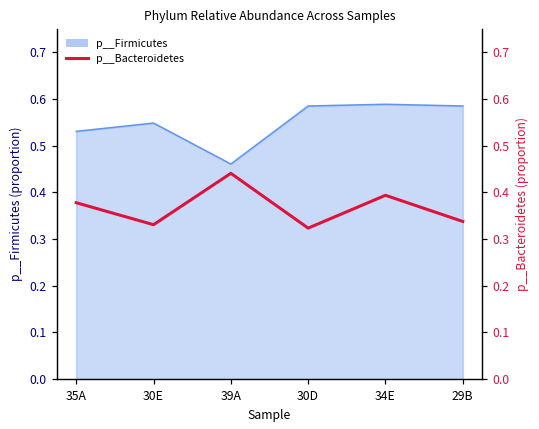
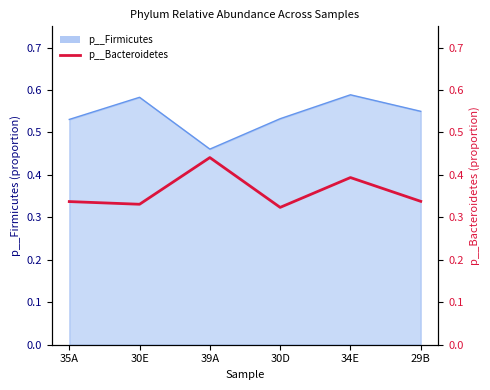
  {
    "p__Firmicutes": {
      "35A": 0.53,
-     "30E": 0.55,
+     "30E": 0.58,
      "39A": 0.46,
-     "30D": 0.59,
+     "30D": 0.53,
      "34E": 0.59,
-     "29B": 0.59
+     "29B": 0.55
    },
    "p__Bacteroidetes": {
-     "35A": 0.38,
+     "35A": 0.34,
      "30E": 0.33,
      "39A": 0.44,
      "30D": 0.32,
      "34E": 0.39,
      "29B": 0.34
    }
  }
